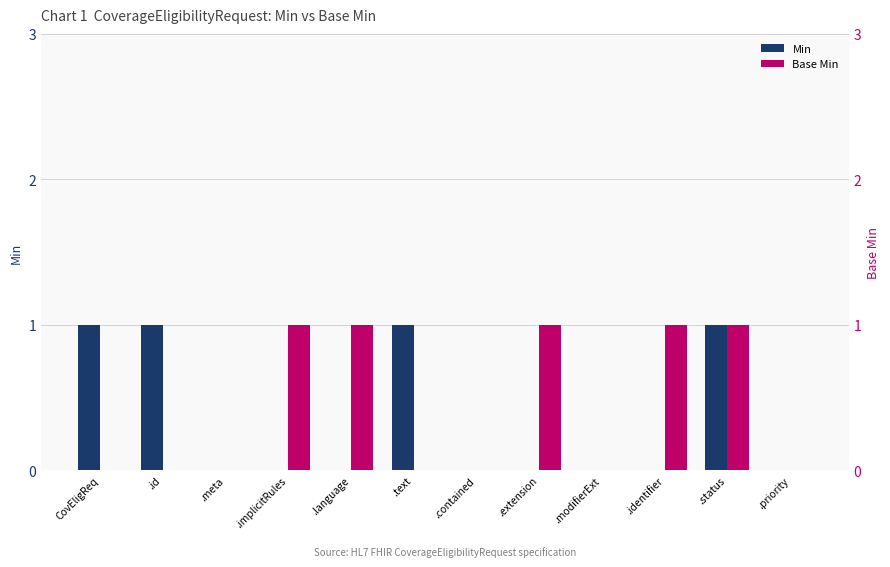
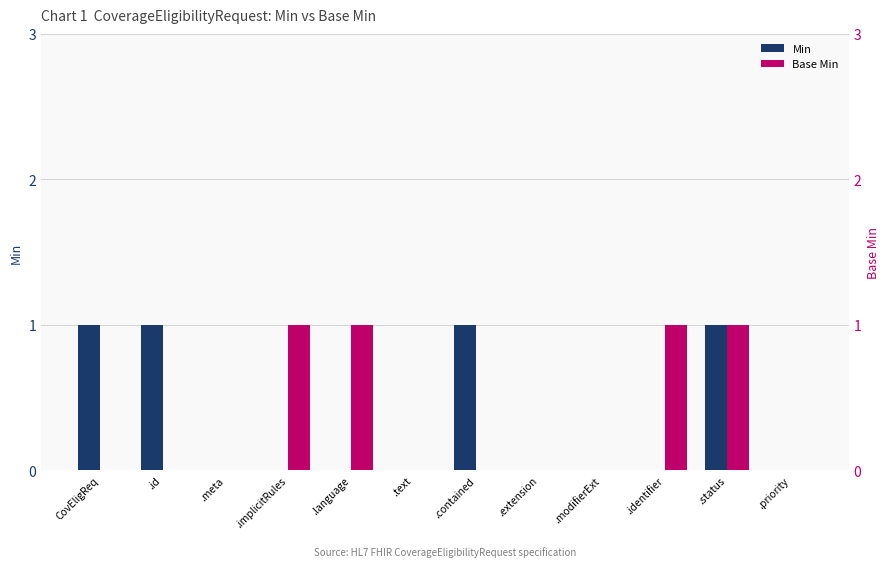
  {
    "Min": {
      "CovEligReq": 1,
      ".id": 1,
      ".meta": 0,
      ".implicitRules": 0,
      ".language": 0,
-     ".text": 1,
-     ".contained": 0,
+     ".text": 0,
+     ".contained": 1,
      ".extension": 0,
      ".modifierExt": 0,
      ".identifier": 0,
      ".status": 1,
      ".priority": 0
    },
    "Base Min": {
      "CovEligReq": 0,
      ".id": 0,
      ".meta": 0,
      ".implicitRules": 1,
      ".language": 1,
      ".text": 0,
      ".contained": 0,
-     ".extension": 1,
+     ".extension": 0,
      ".modifierExt": 0,
      ".identifier": 1,
      ".status": 1,
      ".priority": 0
    }
  }
